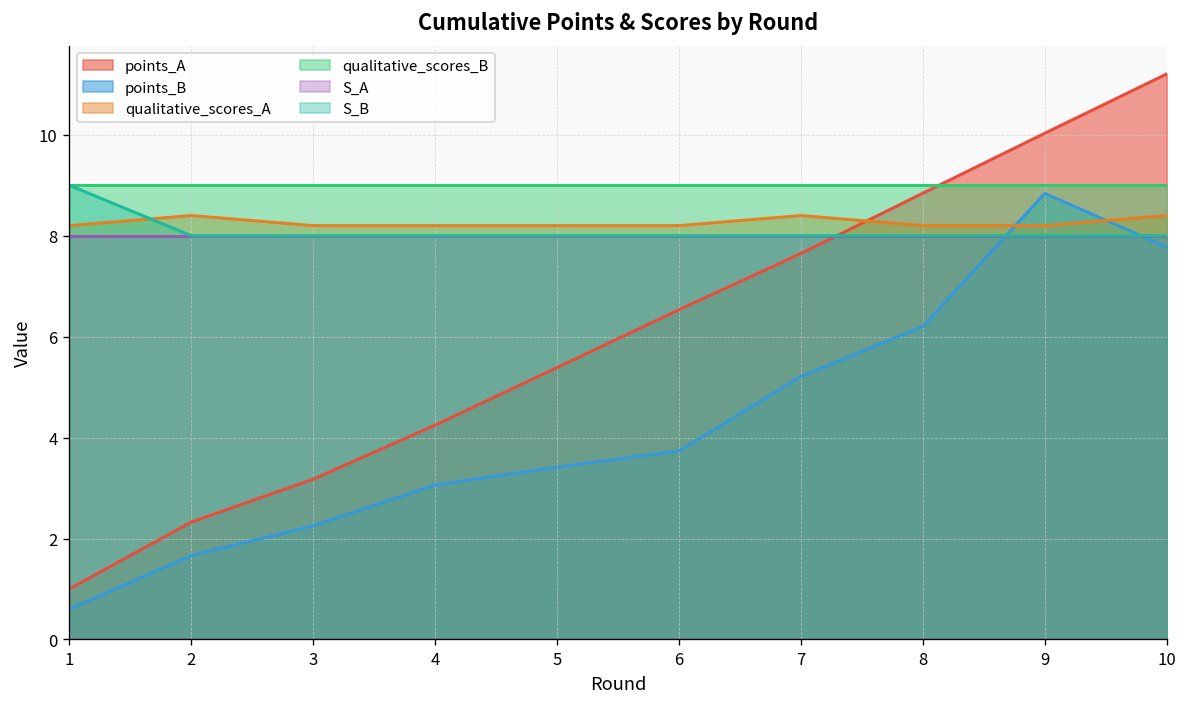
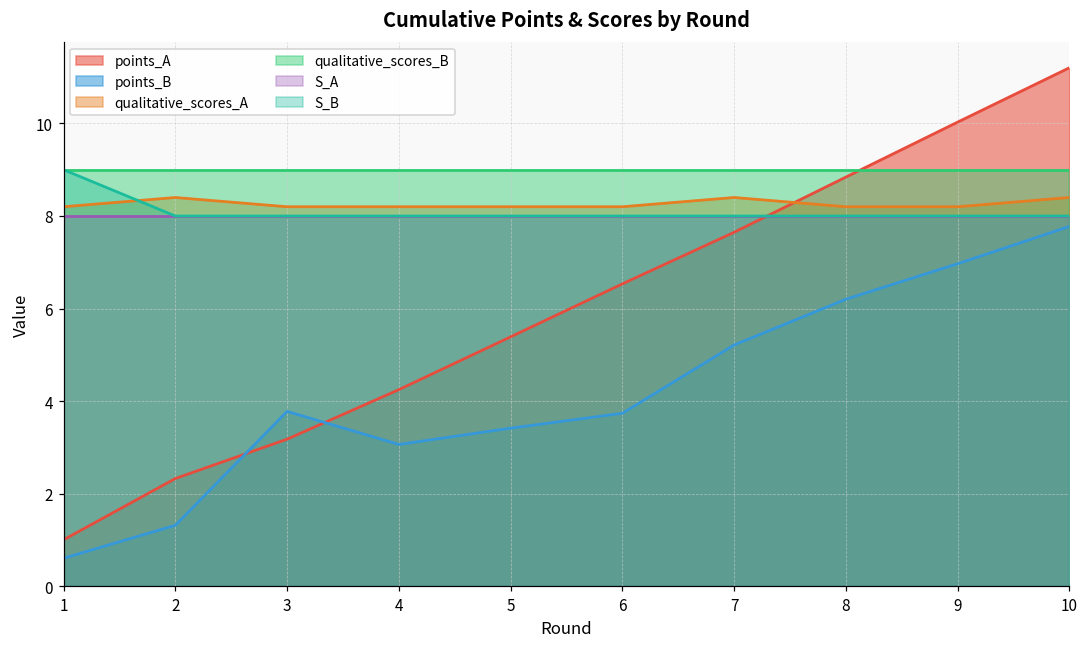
  {
    "points_B": {
      "1": 0.6,
-     "2": 1.7,
-     "3": 2.3,
+     "2": 1.3,
+     "3": 3.8,
      "4": 3.1,
      "5": 3.4,
      "6": 3.7,
      "7": 5.2,
      "8": 6.2,
-     "9": 8.8,
+     "9": 7.0,
      "10": 7.8
    },
    "S_A": {
      "1": 8.0
    }
  }
